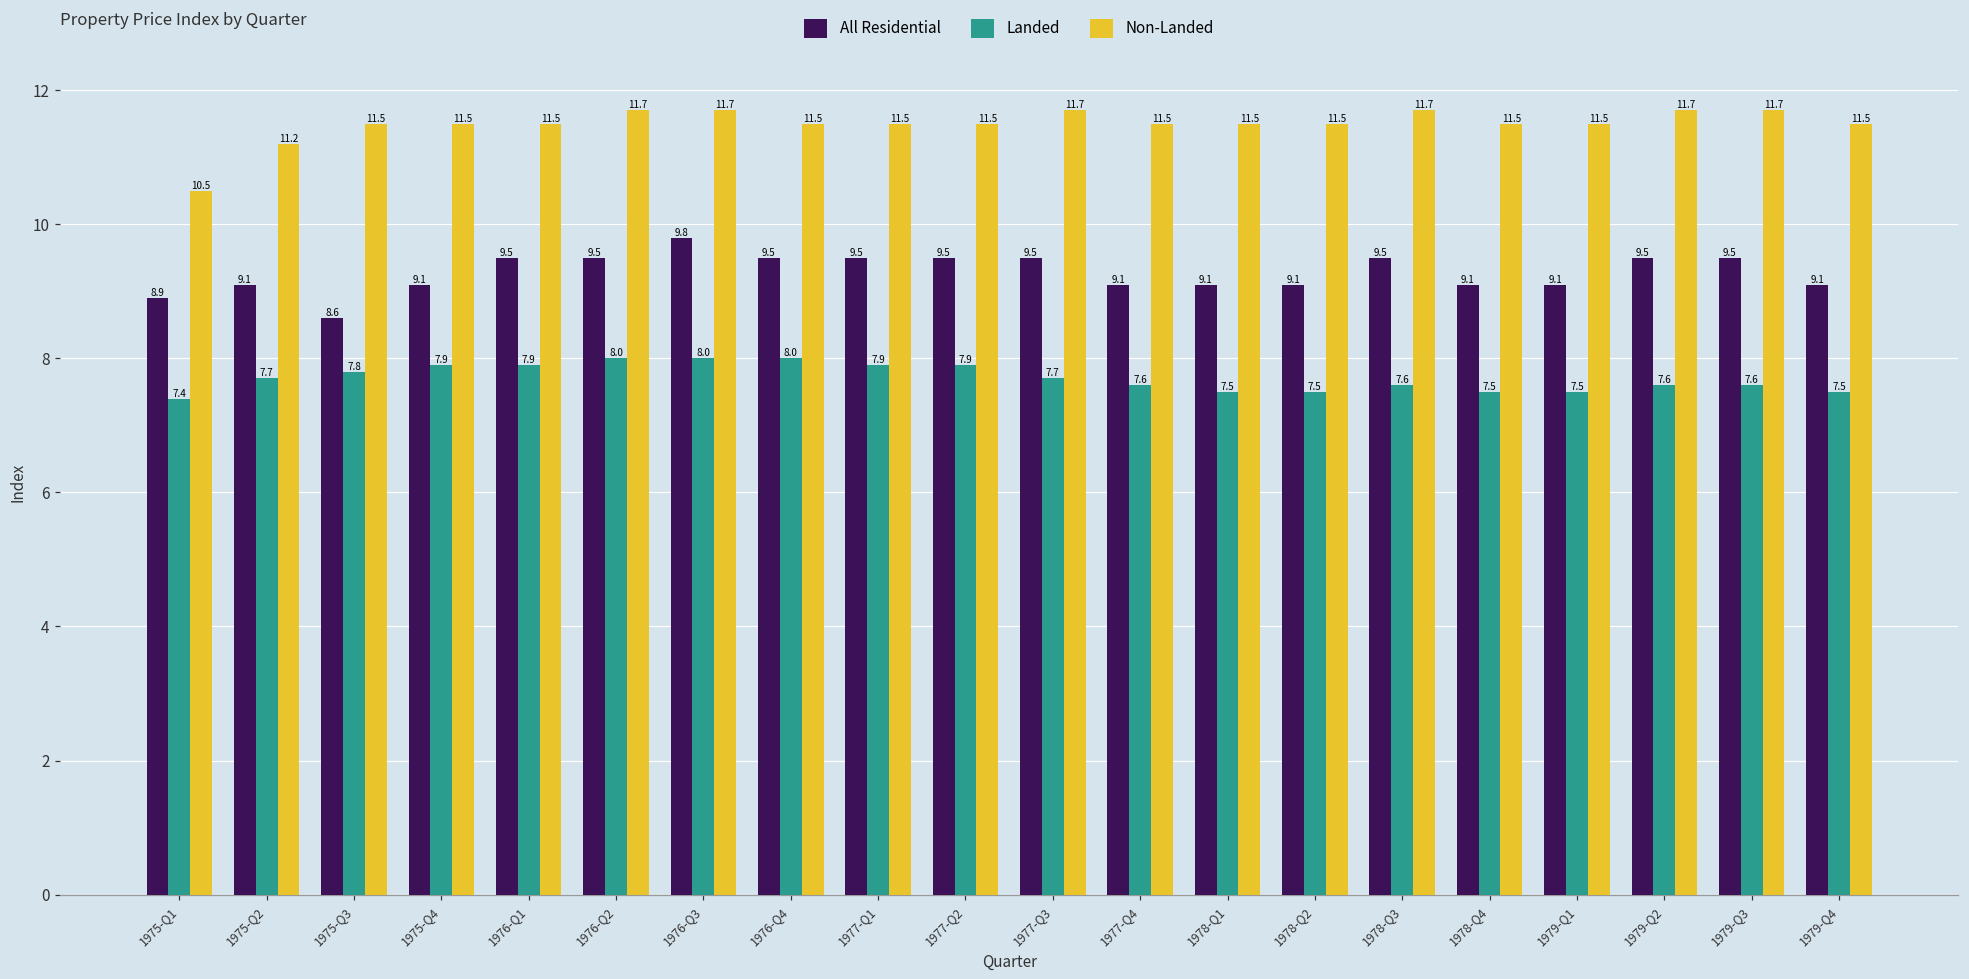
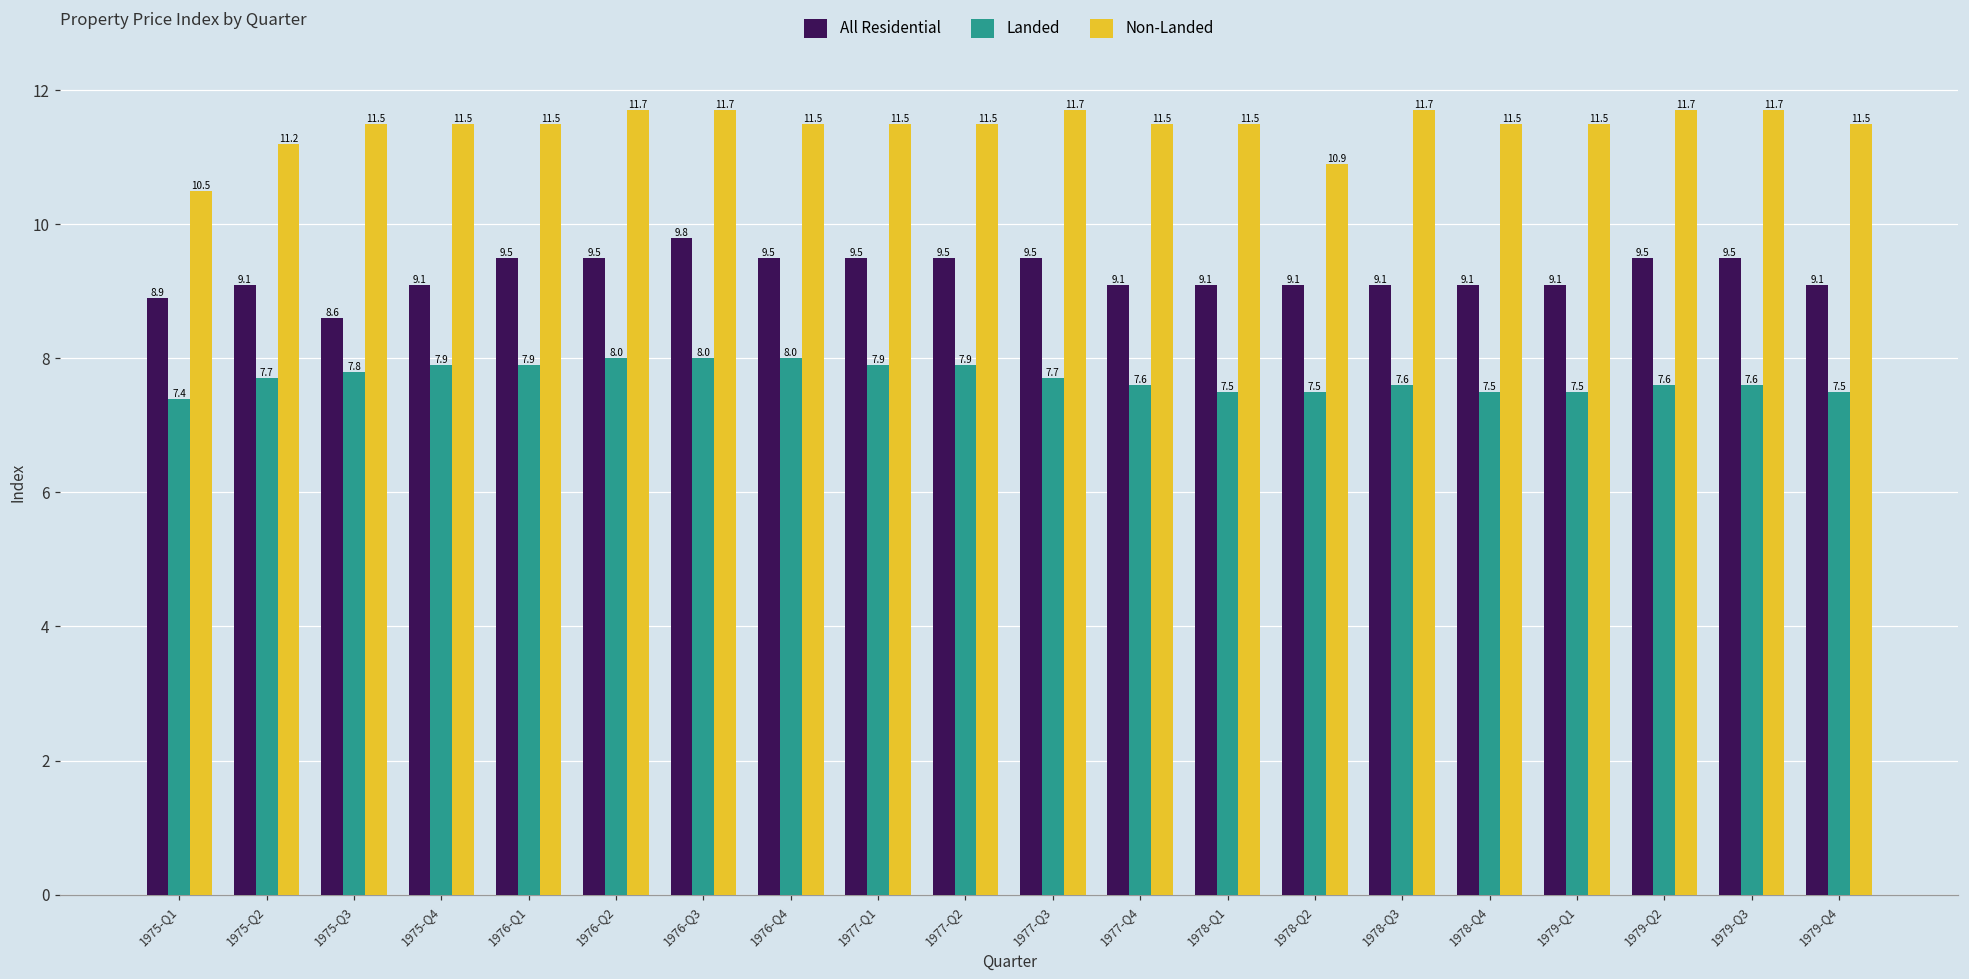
  {
    "All Residential": {
      "1975-Q1": 8.9,
      "1975-Q2": 9.1,
      "1975-Q3": 8.6,
      "1975-Q4": 9.1,
      "1976-Q1": 9.5,
      "1976-Q2": 9.5,
      "1976-Q3": 9.8,
      "1976-Q4": 9.5,
      "1977-Q1": 9.5,
      "1977-Q2": 9.5,
      "1977-Q3": 9.5,
      "1977-Q4": 9.1,
      "1978-Q1": 9.1,
      "1978-Q2": 9.1,
-     "1978-Q3": 9.5,
+     "1978-Q3": 9.1,
      "1978-Q4": 9.1,
      "1979-Q1": 9.1,
      "1979-Q2": 9.5,
      "1979-Q3": 9.5,
      "1979-Q4": 9.1
    },
    "Landed": {
      "1975-Q1": 7.4,
      "1975-Q2": 7.7,
      "1975-Q3": 7.8,
      "1975-Q4": 7.9,
      "1976-Q1": 7.9,
      "1976-Q2": 8.0,
      "1976-Q3": 8.0,
      "1976-Q4": 8.0,
      "1977-Q1": 7.9,
      "1977-Q2": 7.9,
      "1977-Q3": 7.7,
      "1977-Q4": 7.6,
      "1978-Q1": 7.5,
      "1978-Q2": 7.5,
      "1978-Q3": 7.6,
      "1978-Q4": 7.5,
      "1979-Q1": 7.5,
      "1979-Q2": 7.6,
      "1979-Q3": 7.6,
      "1979-Q4": 7.5
    },
    "Non-Landed": {
      "1975-Q1": 10.5,
      "1975-Q2": 11.2,
      "1975-Q3": 11.5,
      "1975-Q4": 11.5,
      "1976-Q1": 11.5,
      "1976-Q2": 11.7,
      "1976-Q3": 11.7,
      "1976-Q4": 11.5,
      "1977-Q1": 11.5,
      "1977-Q2": 11.5,
      "1977-Q3": 11.7,
      "1977-Q4": 11.5,
      "1978-Q1": 11.5,
-     "1978-Q2": 11.5,
+     "1978-Q2": 10.9,
      "1978-Q3": 11.7,
      "1978-Q4": 11.5,
      "1979-Q1": 11.5,
      "1979-Q2": 11.7,
      "1979-Q3": 11.7,
      "1979-Q4": 11.5
    }
  }
